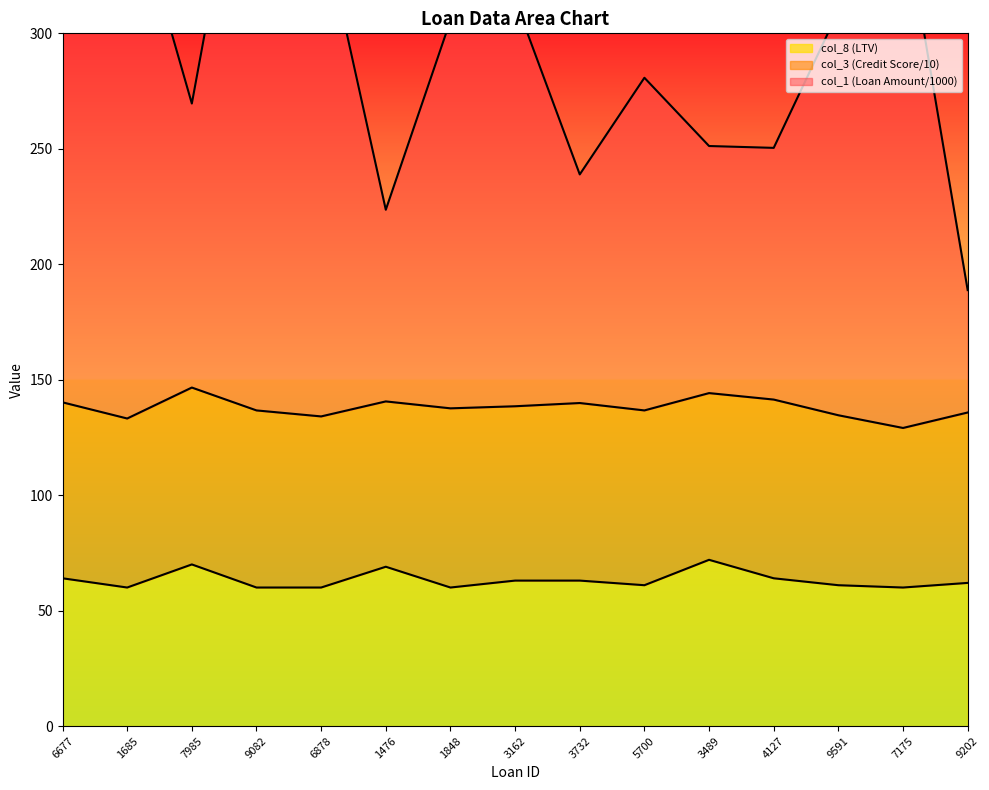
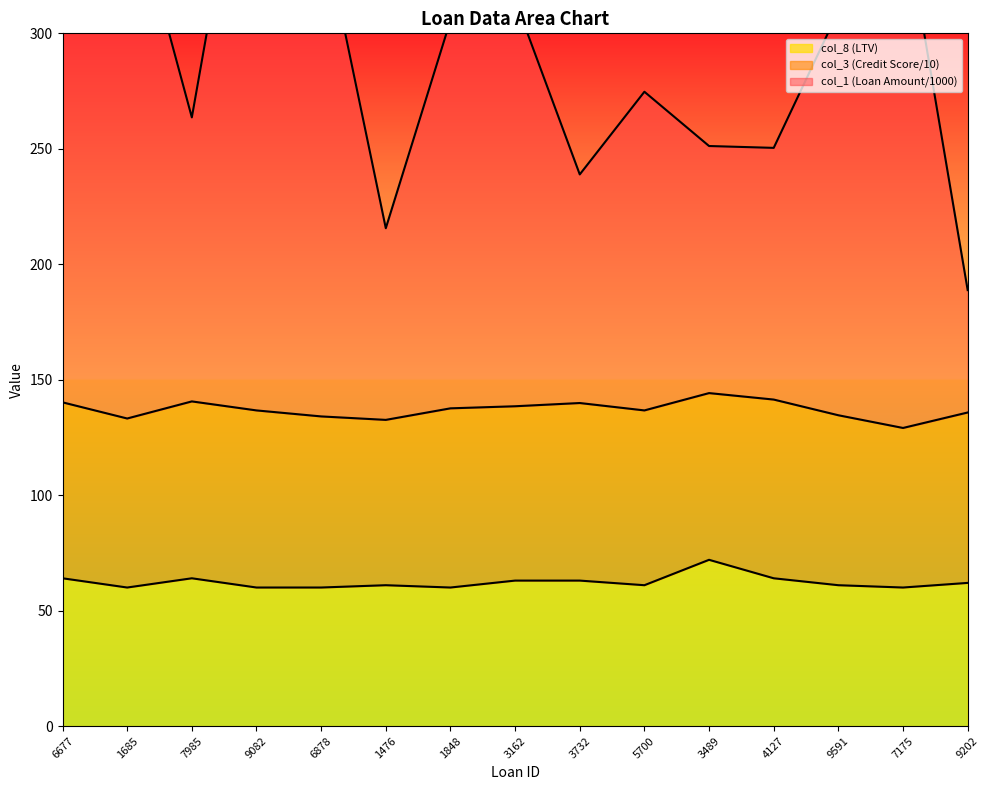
  {
    "col_8 (LTV)": {
      "6677": 64,
      "1685": 60,
-     "7985": 70,
+     "7985": 64,
      "9082": 60,
      "6878": 60,
-     "1476": 69,
+     "1476": 61,
      "1848": 60,
      "3162": 63,
      "3732": 63,
      "5700": 61,
      "3489": 72,
      "4127": 64,
      "9591": 61,
      "7175": 60,
      "9202": 62
    },
    "col_3 (Credit Score/10)": {
      "6677": 76,
      "1685": 73,
      "7985": 77,
      "9082": 77,
      "6878": 74,
      "1476": 72,
      "1848": 78,
      "3162": 76,
      "3732": 77,
      "5700": 76,
      "3489": 72,
      "4127": 77,
      "9591": 74,
      "7175": 69,
      "9202": 74
    },
    "col_1 (Loan Amount/1000)": {
      "7985": 123,
      "1476": 83,
      "3732": 99,
-     "5700": 144,
+     "5700": 138,
      "3489": 107,
      "4127": 109,
      "9202": 53
    }
  }
